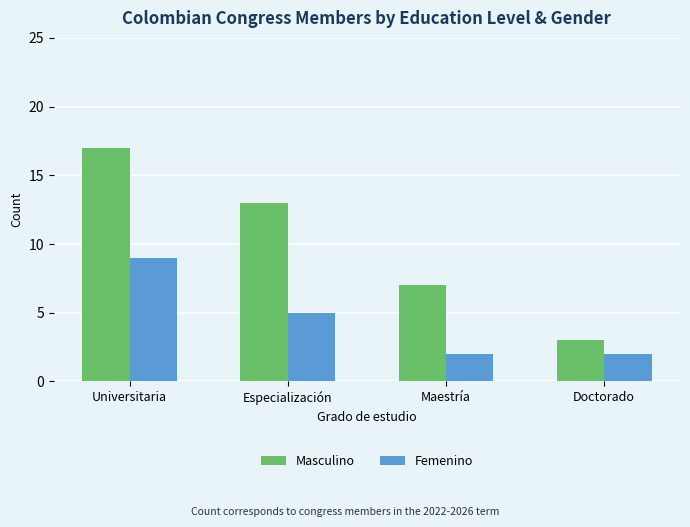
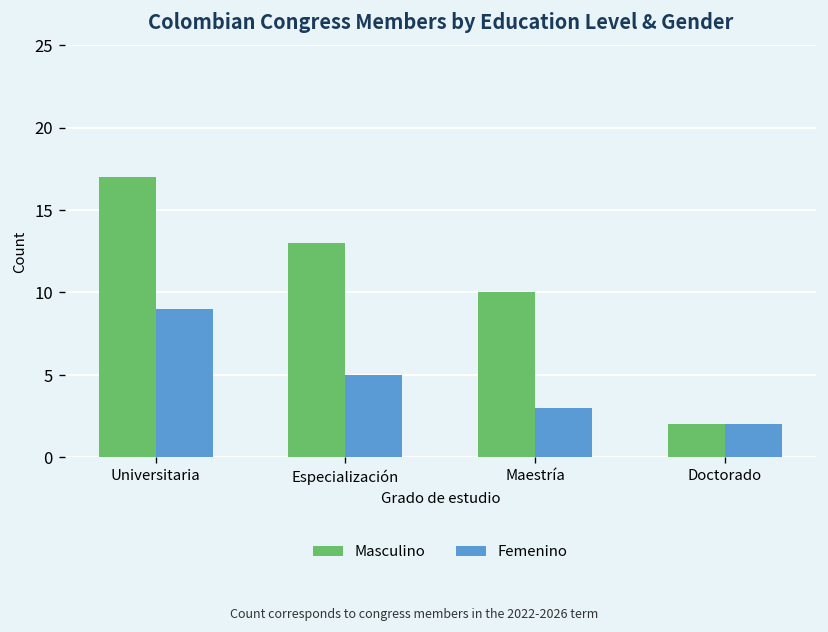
  {
    "Masculino": {
      "Universitaria": 17,
      "Especialización": 13,
-     "Maestría": 7,
-     "Doctorado": 3
+     "Maestría": 10,
+     "Doctorado": 2
    },
    "Femenino": {
      "Universitaria": 9,
      "Especialización": 5,
-     "Maestría": 2,
+     "Maestría": 3,
      "Doctorado": 2
    }
  }
